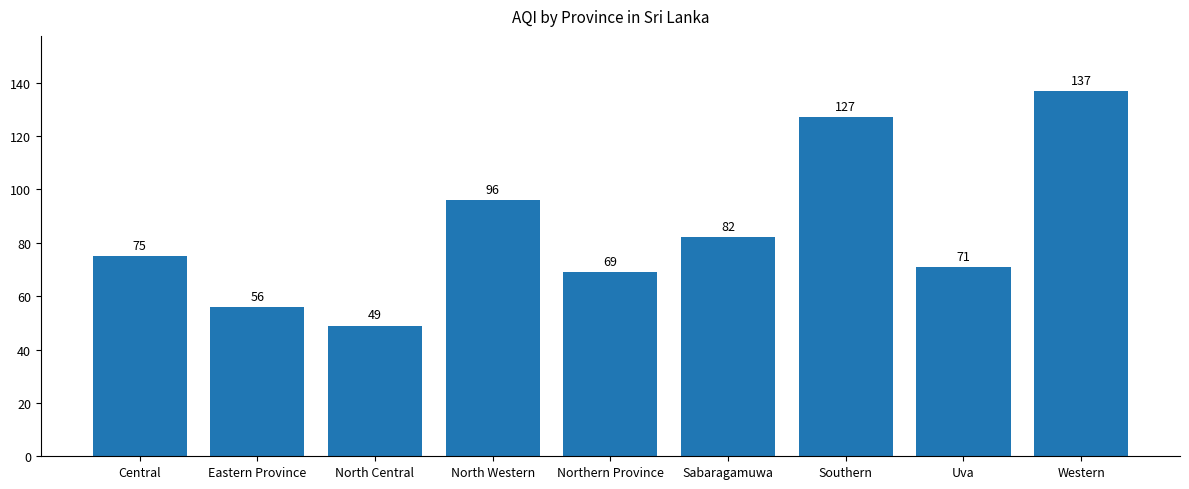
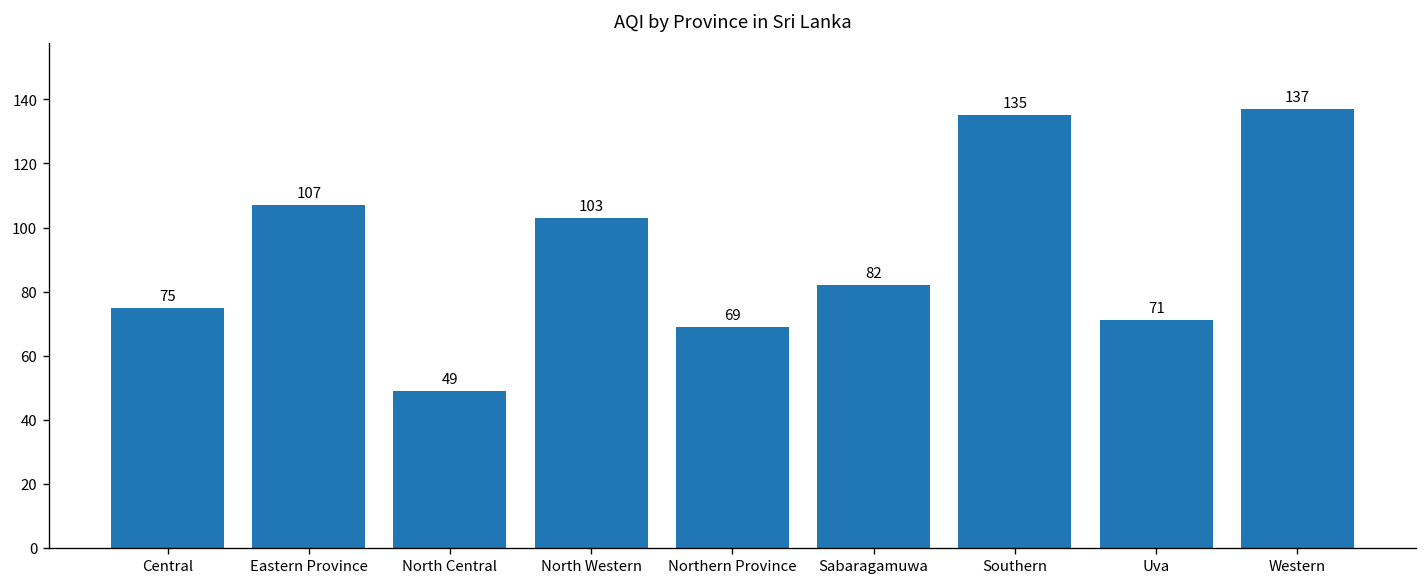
  {
    "Central": 75,
-   "Eastern Province": 56,
+   "Eastern Province": 107,
    "North Central": 49,
-   "North Western": 96,
+   "North Western": 103,
    "Northern Province": 69,
    "Sabaragamuwa": 82,
-   "Southern": 127,
+   "Southern": 135,
    "Uva": 71,
    "Western": 137
  }
